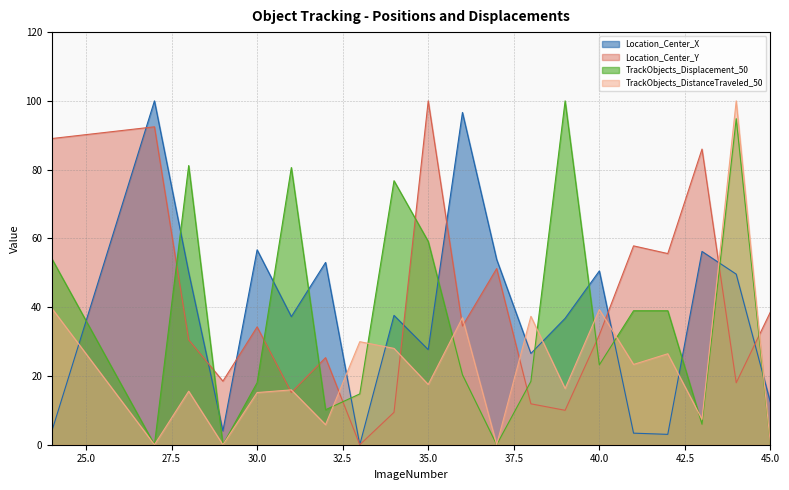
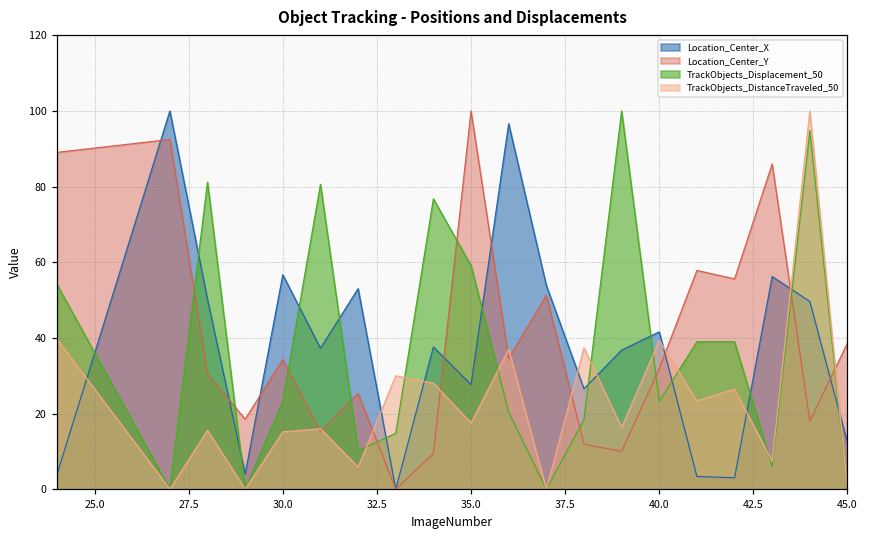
  {
    "Location_Center_X": {
      "30.0": 57,
      "35.0": 28,
-     "40.0": 51,
+     "40.0": 42,
      "45.0": 12
    },
    "TrackObjects_Displacement_50": {
-     "30.0": 18,
+     "30.0": 23,
      "35.0": 59,
      "40.0": 23
    }
  }
